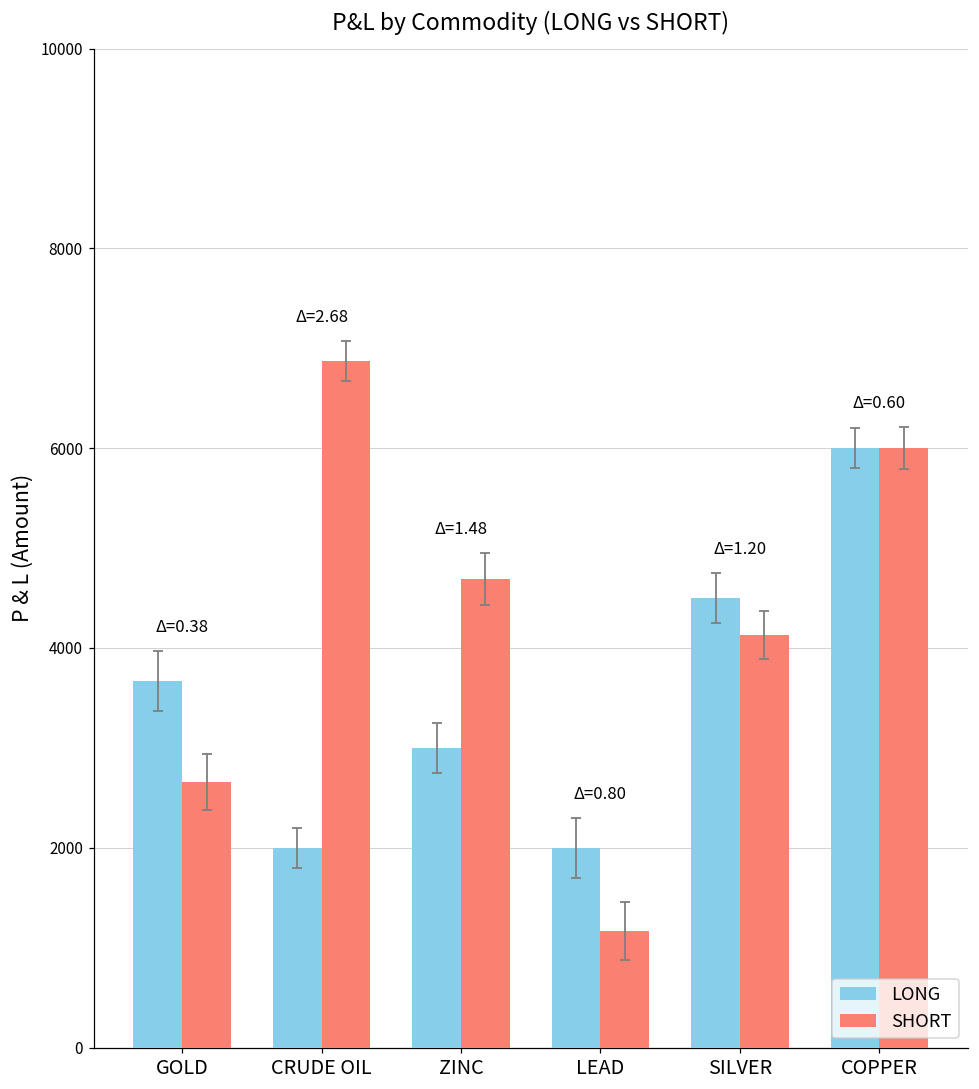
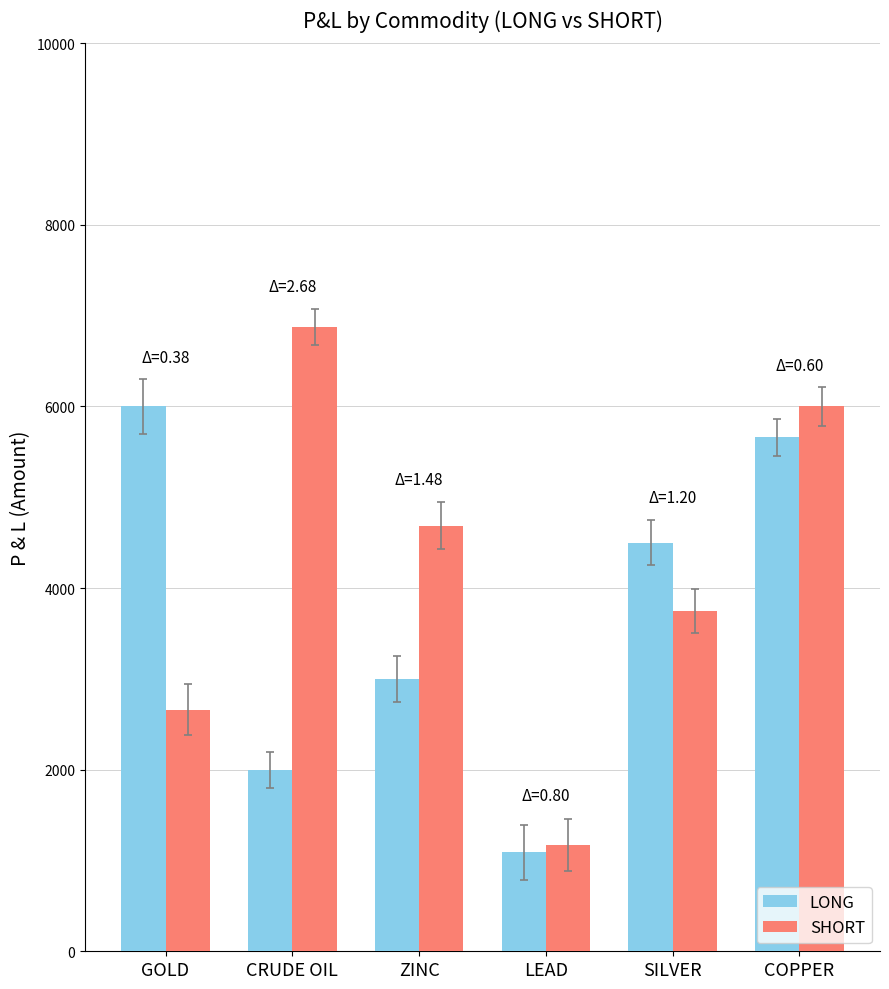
  {
    "LONG": {
-     "GOLD": 3700,
+     "GOLD": 6000,
      "CRUDE OIL": 2000,
      "ZINC": 3000,
-     "LEAD": 2000,
+     "LEAD": 1100,
      "SILVER": 4500,
-     "COPPER": 6000
+     "COPPER": 5700
    },
    "SHORT": {
      "GOLD": 2700,
      "CRUDE OIL": 6900,
      "ZINC": 4700,
      "LEAD": 1200,
-     "SILVER": 4100,
+     "SILVER": 3800,
      "COPPER": 6000
    }
  }
